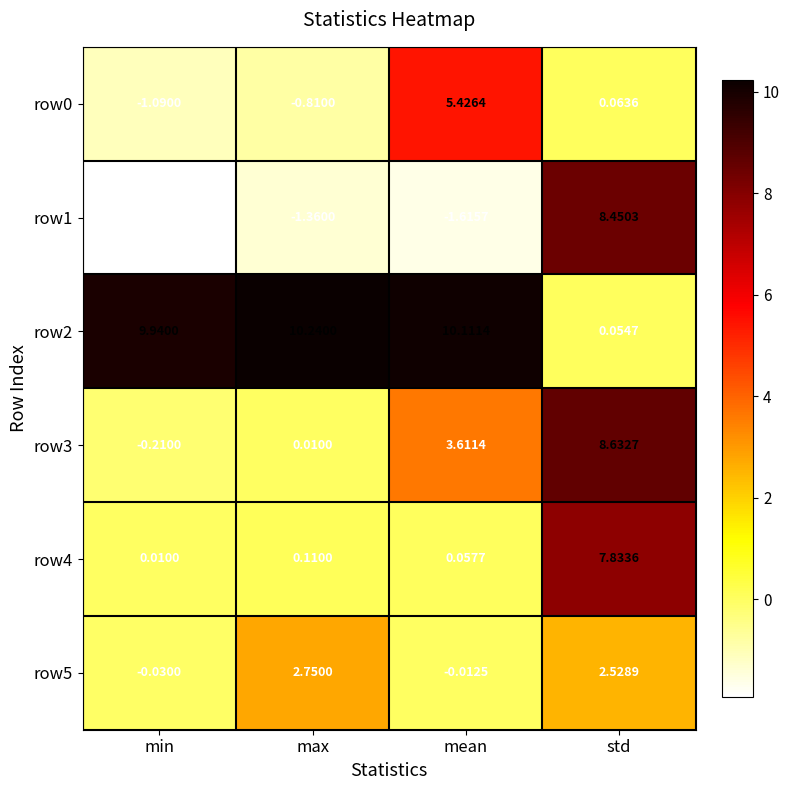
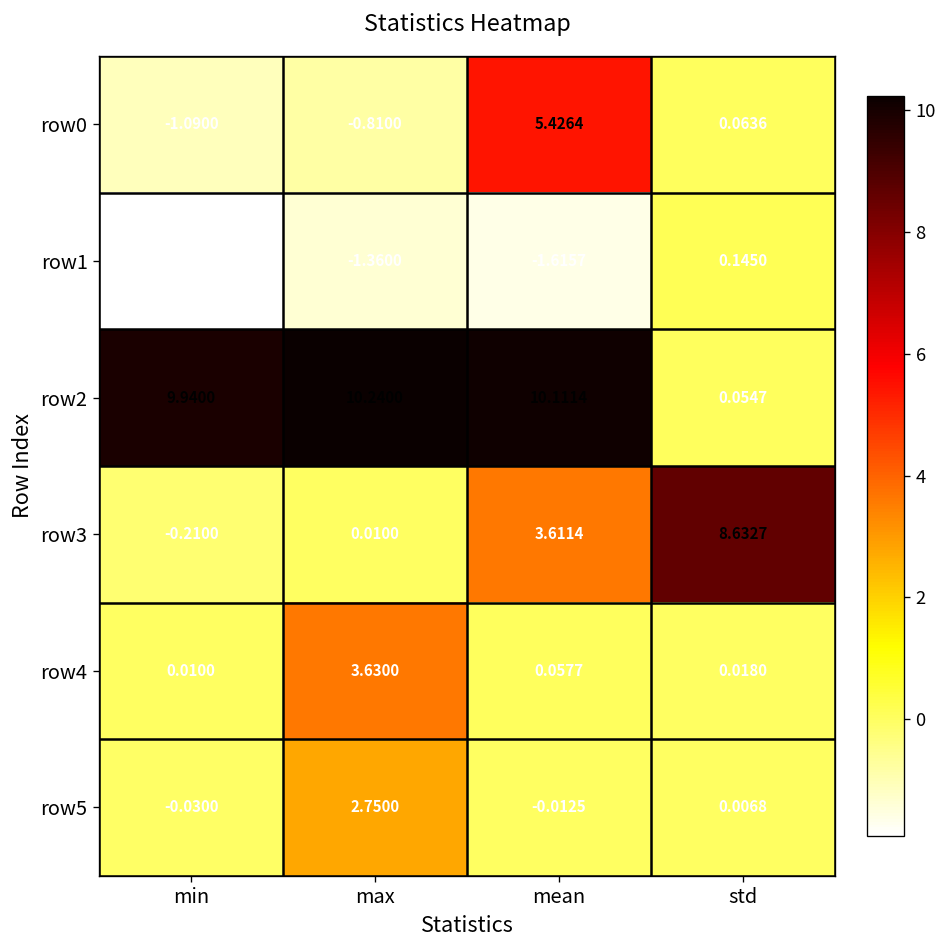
  {
    "row0": {
      "min": -1.0900,
      "max": -0.8100,
      "mean": 5.4264,
      "std": 0.0636
    },
    "row1": {
-     "std": 8.4503
+     "std": 0.1450
    },
    "row2": {
      "std": 0.0547
    },
    "row3": {
      "min": -0.2100,
      "max": 0.0100,
      "mean": 3.6114,
      "std": 8.6327
    },
    "row4": {
      "min": 0.0100,
-     "max": 0.1100,
+     "max": 3.6300,
      "mean": 0.0577,
-     "std": 7.8336
+     "std": 0.0180
    },
    "row5": {
      "min": -0.0300,
      "max": 2.7500,
      "mean": -0.0125,
-     "std": 2.5289
+     "std": 0.0068
    }
  }
